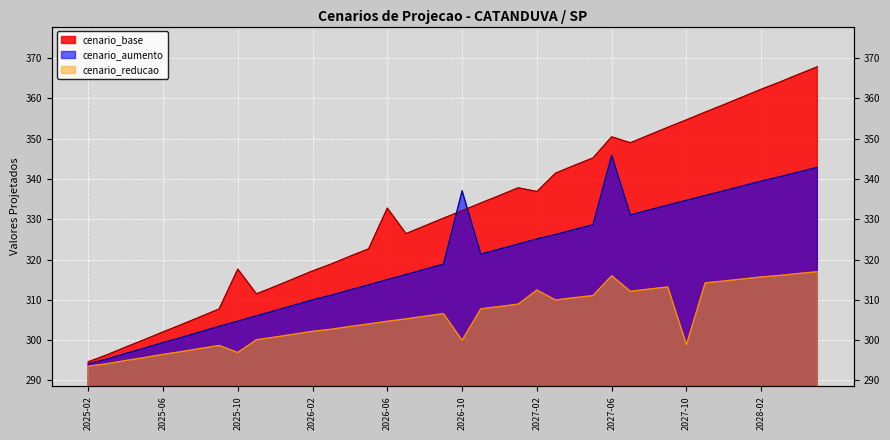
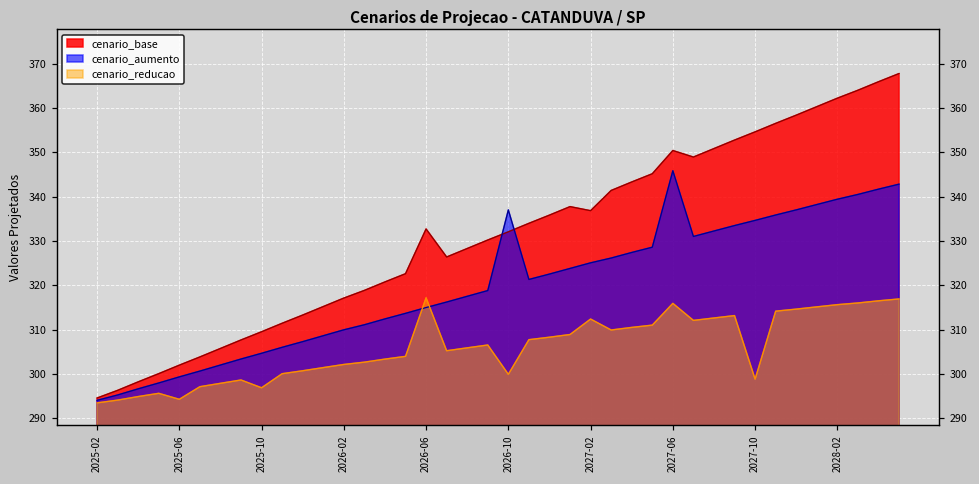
  {
    "cenario_base": {
      "2025-06": 302,
-     "2025-10": 318,
+     "2025-10": 310,
      "2026-02": 317,
      "2026-06": 333,
      "2026-10": 332,
      "2027-02": 337,
      "2027-06": 350,
      "2027-10": 355,
      "2028-02": 362
    },
    "cenario_aumento": {
      "2025-06": 299,
      "2025-10": 305,
      "2026-02": 310,
      "2026-06": 315,
      "2026-10": 337,
      "2027-02": 325,
      "2027-06": 346,
      "2027-10": 335,
      "2028-02": 339
    },
    "cenario_reducao": {
-     "2025-06": 296,
+     "2025-06": 294,
      "2025-10": 297,
      "2026-02": 302,
-     "2026-06": 305,
+     "2026-06": 317,
      "2026-10": 300,
      "2027-02": 312,
      "2027-06": 316,
      "2027-10": 299,
      "2028-02": 316
    }
  }
